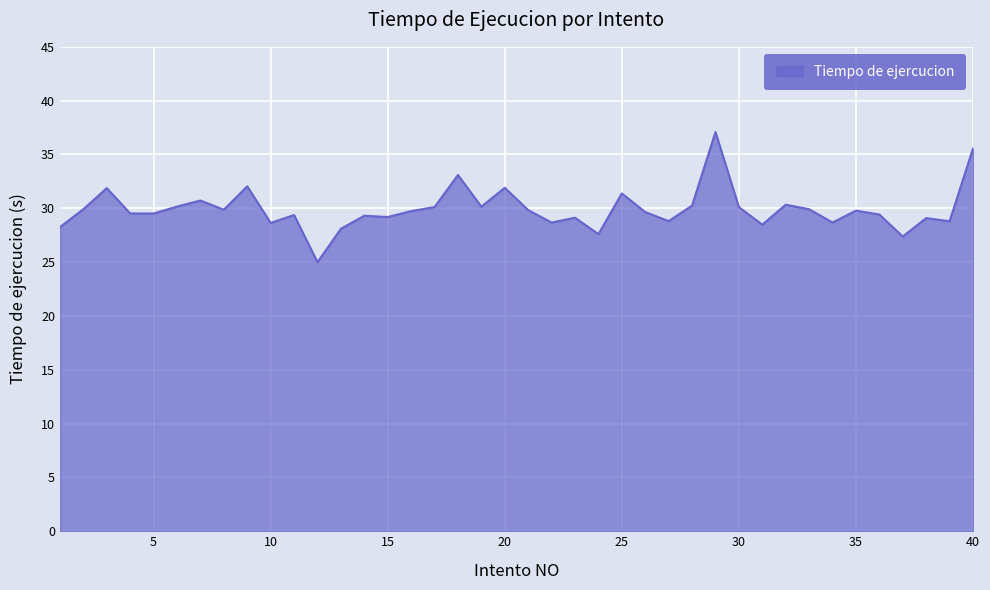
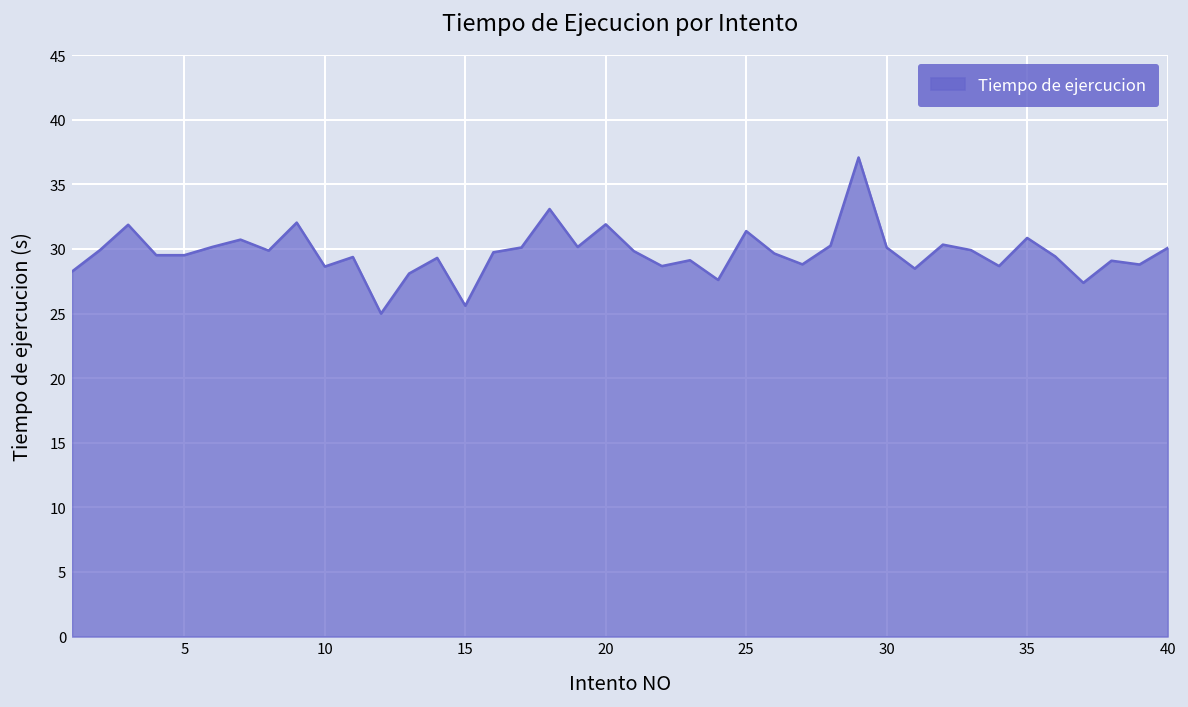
  {
    "5": 29.5,
    "10": 28.6,
-   "15": 29.2,
+   "15": 25.6,
    "20": 31.9,
    "25": 31.4,
    "30": 30.1,
-   "35": 29.8,
-   "40": 35.6
+   "35": 30.9,
+   "40": 30.1
  }
